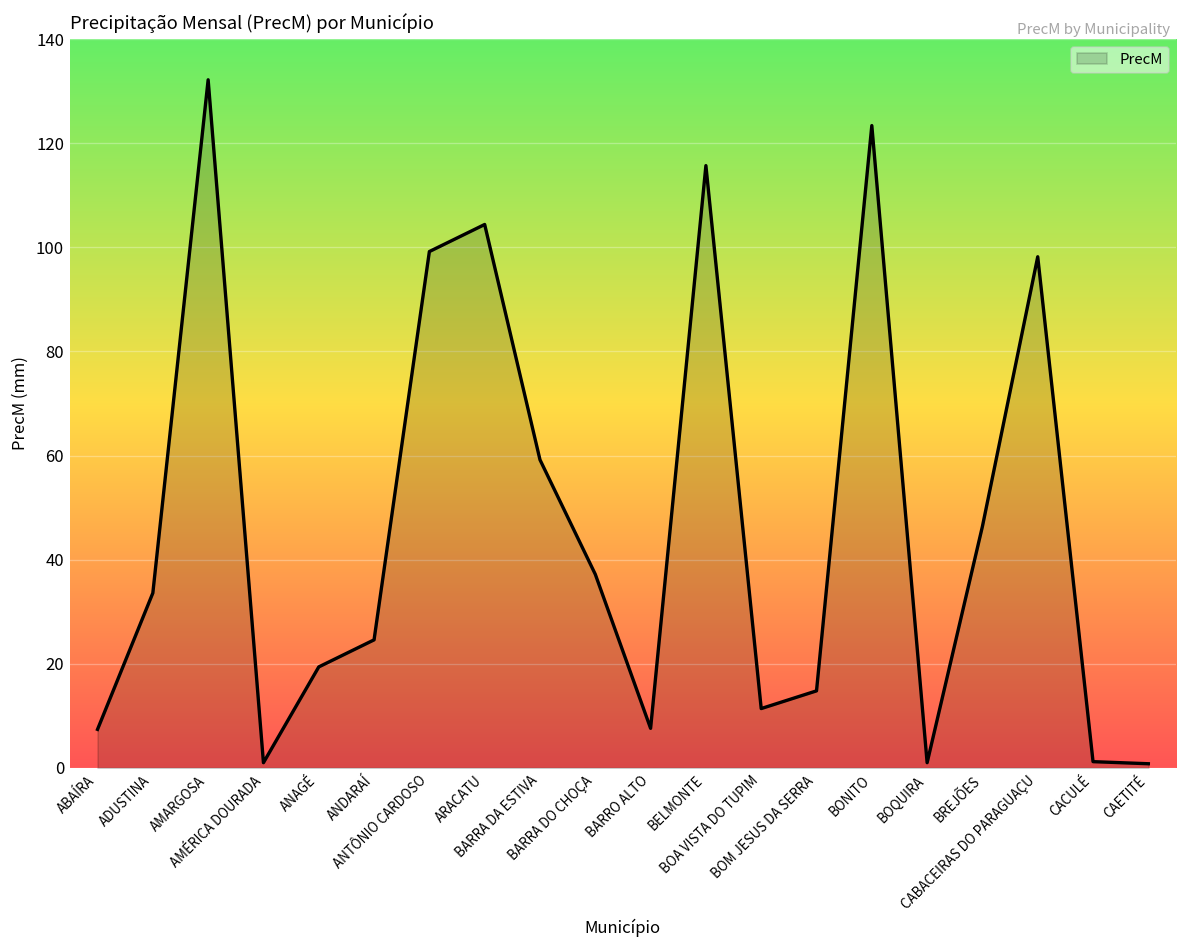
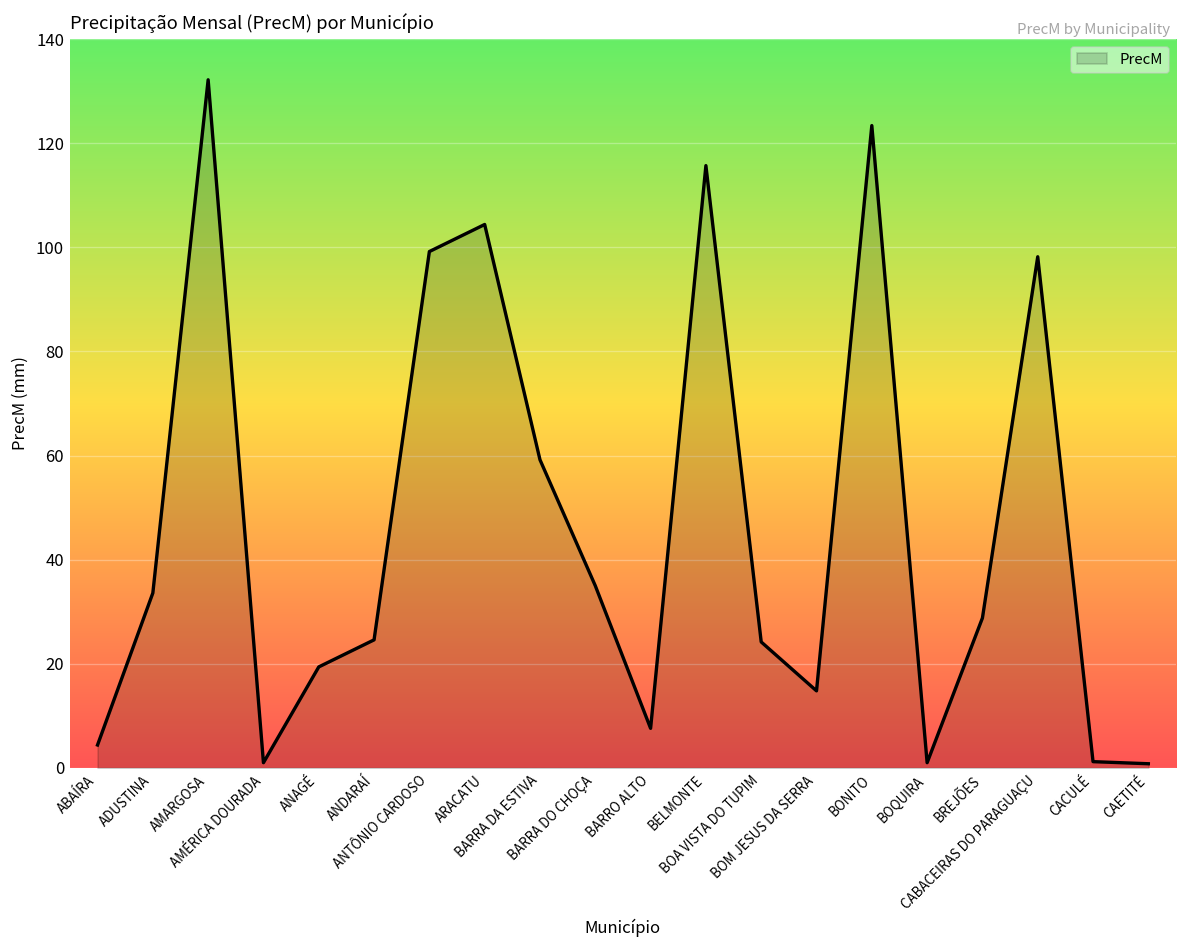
  {
-   "ABAÍRA": 7,
+   "ABAÍRA": 4,
    "ADUSTINA": 34,
    "AMARGOSA": 132,
    "AMÉRICA DOURADA": 1,
    "ANAGÉ": 19,
    "ANDARAÍ": 25,
    "ANTÔNIO CARDOSO": 99,
    "ARACATU": 104,
    "BARRA DA ESTIVA": 59,
-   "BARRA DO CHOÇA": 37,
+   "BARRA DO CHOÇA": 35,
    "BARRO ALTO": 8,
    "BELMONTE": 116,
-   "BOA VISTA DO TUPIM": 11,
+   "BOA VISTA DO TUPIM": 24,
    "BOM JESUS DA SERRA": 15,
    "BONITO": 123,
    "BOQUIRA": 1,
-   "BREJÕES": 46,
+   "BREJÕES": 29,
    "CABACEIRAS DO PARAGUAÇU": 98,
    "CACULÉ": 1,
    "CAETITÉ": 1
  }
